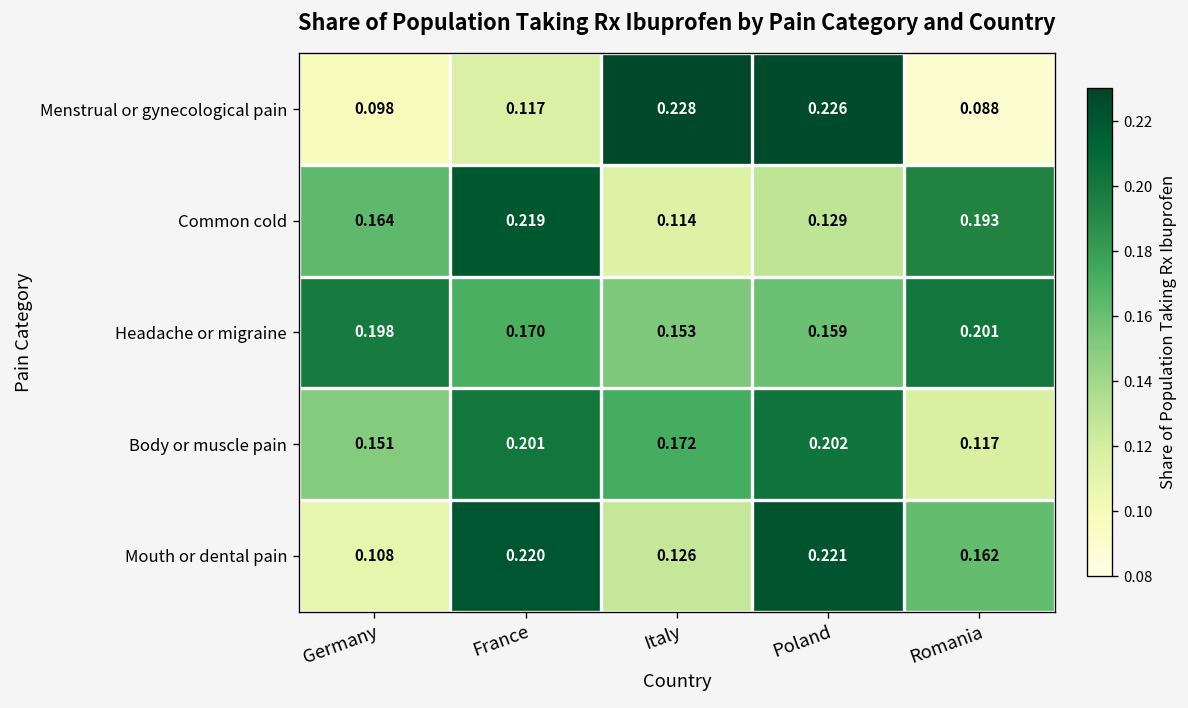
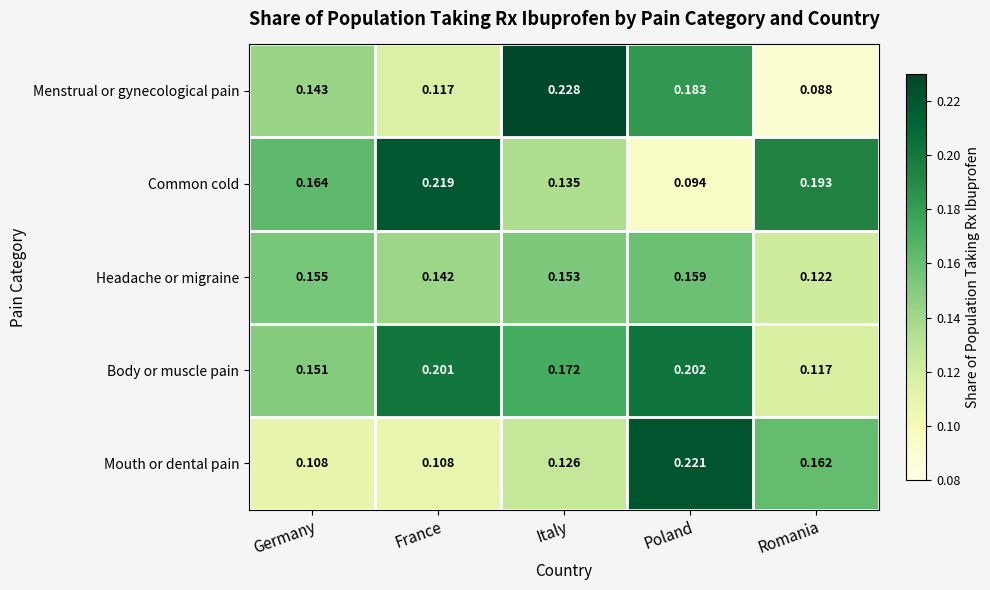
  {
    "Menstrual or gynecological pain": {
-     "Germany": 0.098,
+     "Germany": 0.143,
      "France": 0.117,
      "Italy": 0.228,
-     "Poland": 0.226,
+     "Poland": 0.183,
      "Romania": 0.088
    },
    "Common cold": {
      "Germany": 0.164,
      "France": 0.219,
-     "Italy": 0.114,
-     "Poland": 0.129,
+     "Italy": 0.135,
+     "Poland": 0.094,
      "Romania": 0.193
    },
    "Headache or migraine": {
-     "Germany": 0.198,
-     "France": 0.170,
+     "Germany": 0.155,
+     "France": 0.142,
      "Italy": 0.153,
      "Poland": 0.159,
-     "Romania": 0.201
+     "Romania": 0.122
    },
    "Body or muscle pain": {
      "Germany": 0.151,
      "France": 0.201,
      "Italy": 0.172,
      "Poland": 0.202,
      "Romania": 0.117
    },
    "Mouth or dental pain": {
      "Germany": 0.108,
-     "France": 0.220,
+     "France": 0.108,
      "Italy": 0.126,
      "Poland": 0.221,
      "Romania": 0.162
    }
  }
